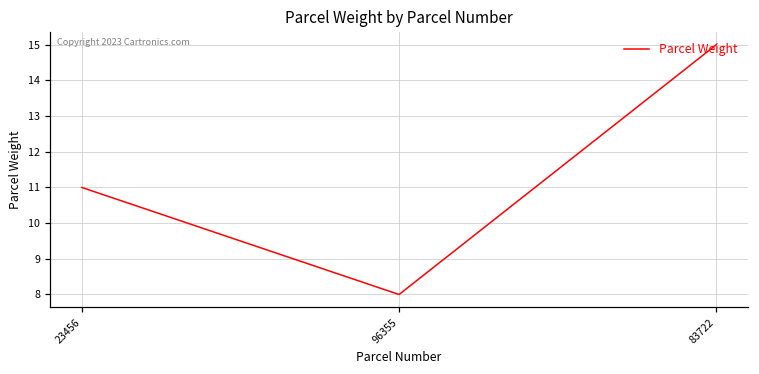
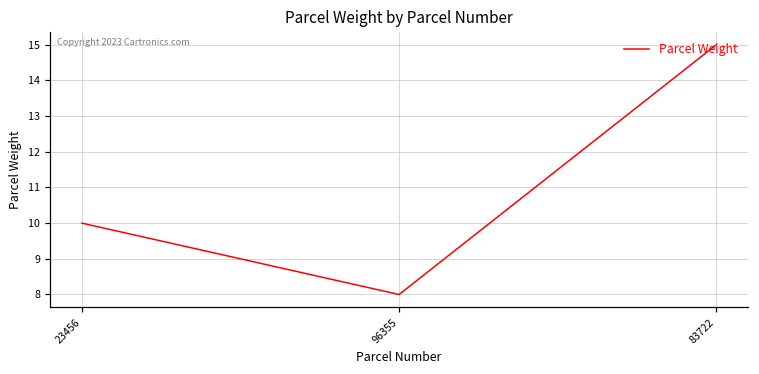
  {
-   "23456": 11,
+   "23456": 10,
    "96355": 8,
    "83722": 15
  }
